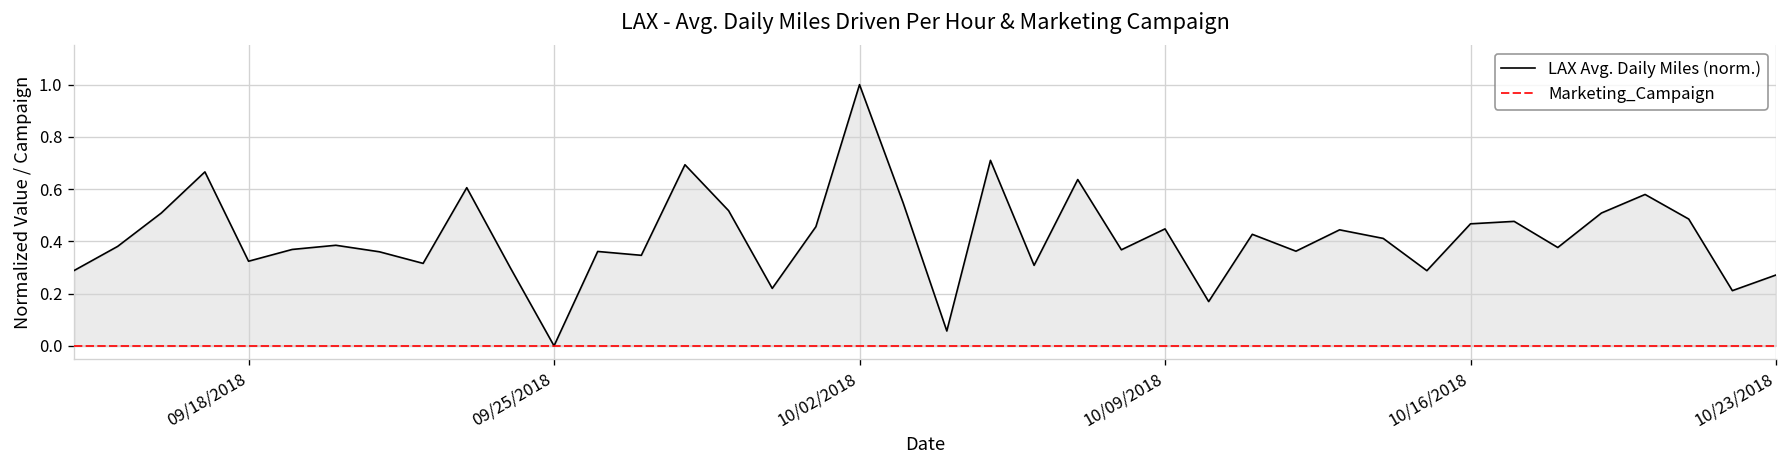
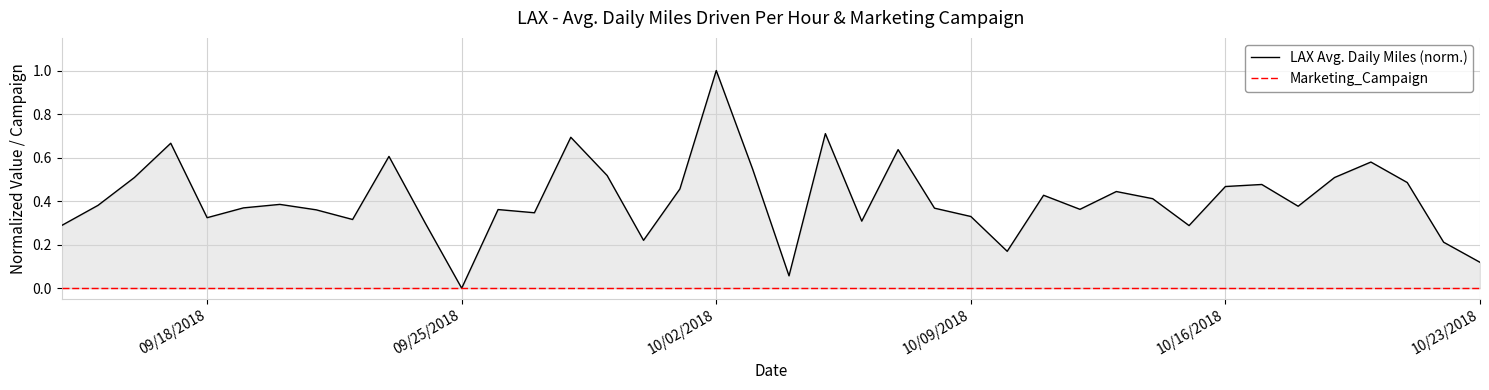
  {
    "LAX Avg. Daily Miles (norm.)": {
      "09/18/2018": 0.32,
      "10/02/2018": 1.00,
-     "10/09/2018": 0.45,
+     "10/09/2018": 0.33,
      "10/16/2018": 0.47,
-     "10/23/2018": 0.27
+     "10/23/2018": 0.12
    },
    "Marketing_Campaign": {
      "09/18/2018": 0.00,
      "10/02/2018": 0.00,
      "10/09/2018": 0.00,
      "10/16/2018": 0.00,
      "10/23/2018": 0.00
    }
  }
